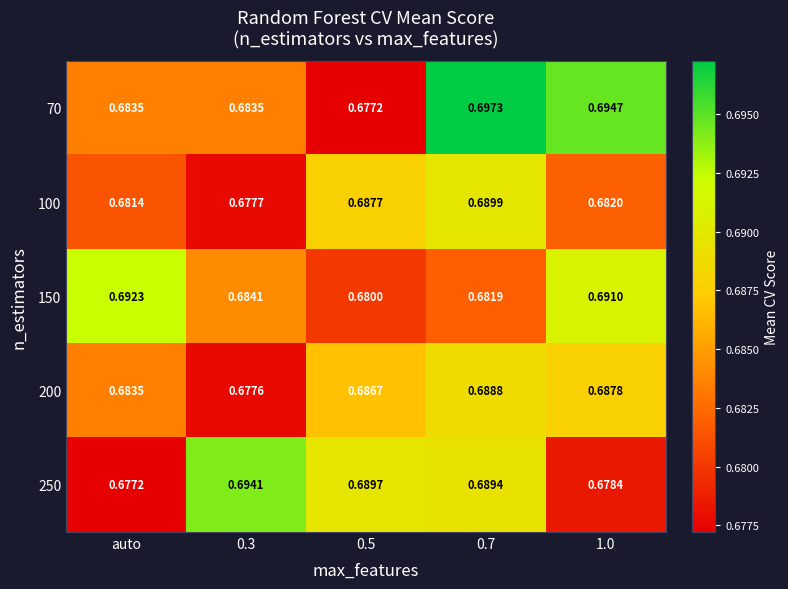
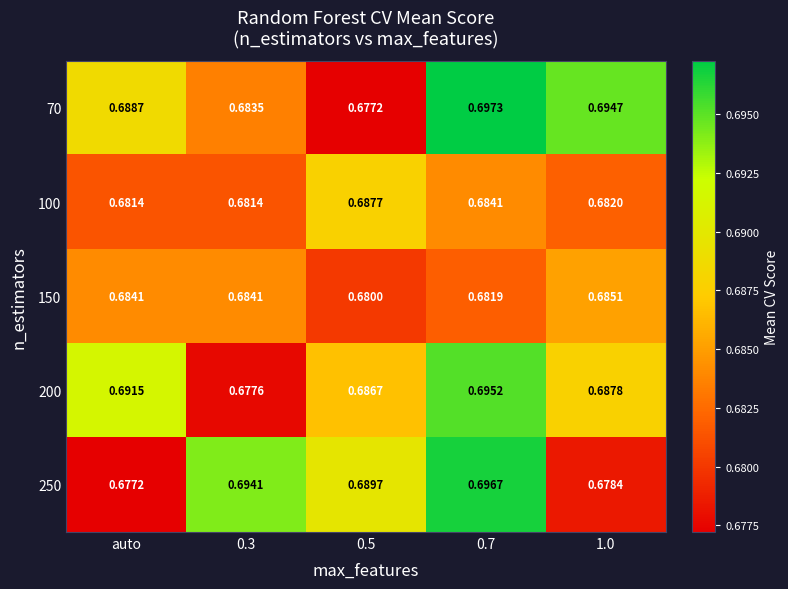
  {
    "70": {
-     "auto": 0.6835,
+     "auto": 0.6887,
      "0.3": 0.6835,
      "0.5": 0.6772,
      "0.7": 0.6973,
      "1.0": 0.6947
    },
    "100": {
      "auto": 0.6814,
-     "0.3": 0.6777,
+     "0.3": 0.6814,
      "0.5": 0.6877,
-     "0.7": 0.6899,
+     "0.7": 0.6841,
      "1.0": 0.6820
    },
    "150": {
-     "auto": 0.6923,
+     "auto": 0.6841,
      "0.3": 0.6841,
      "0.5": 0.6800,
      "0.7": 0.6819,
-     "1.0": 0.6910
+     "1.0": 0.6851
    },
    "200": {
-     "auto": 0.6835,
+     "auto": 0.6915,
      "0.3": 0.6776,
      "0.5": 0.6867,
-     "0.7": 0.6888,
+     "0.7": 0.6952,
      "1.0": 0.6878
    },
    "250": {
      "auto": 0.6772,
      "0.3": 0.6941,
      "0.5": 0.6897,
-     "0.7": 0.6894,
+     "0.7": 0.6967,
      "1.0": 0.6784
    }
  }
